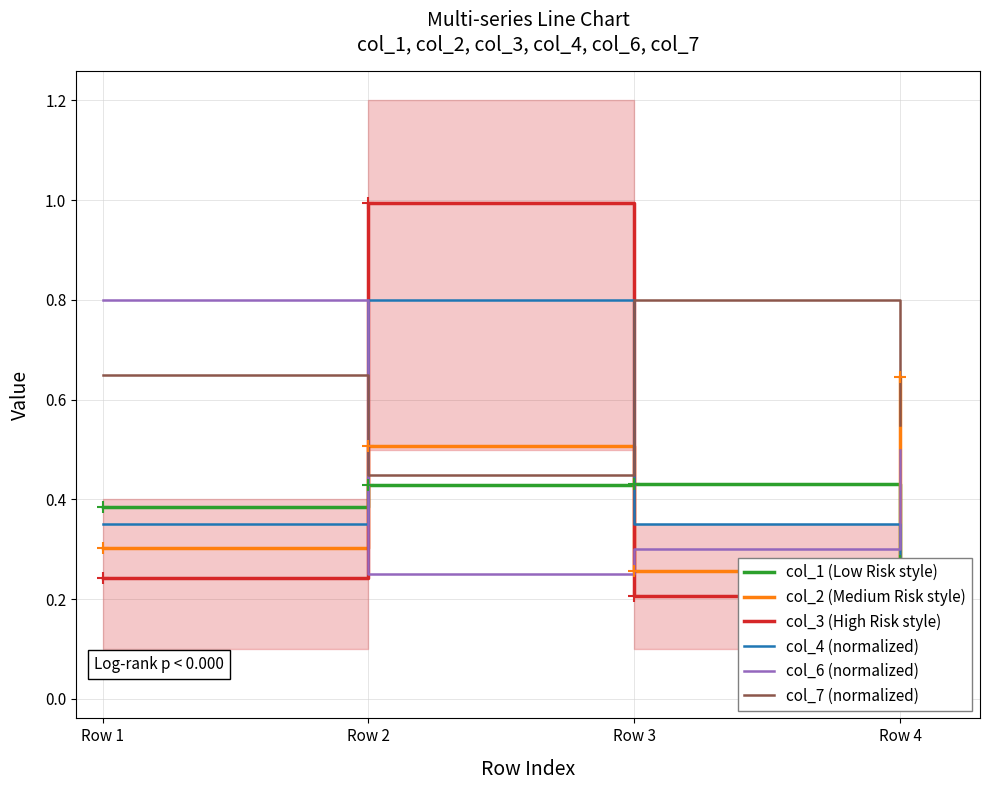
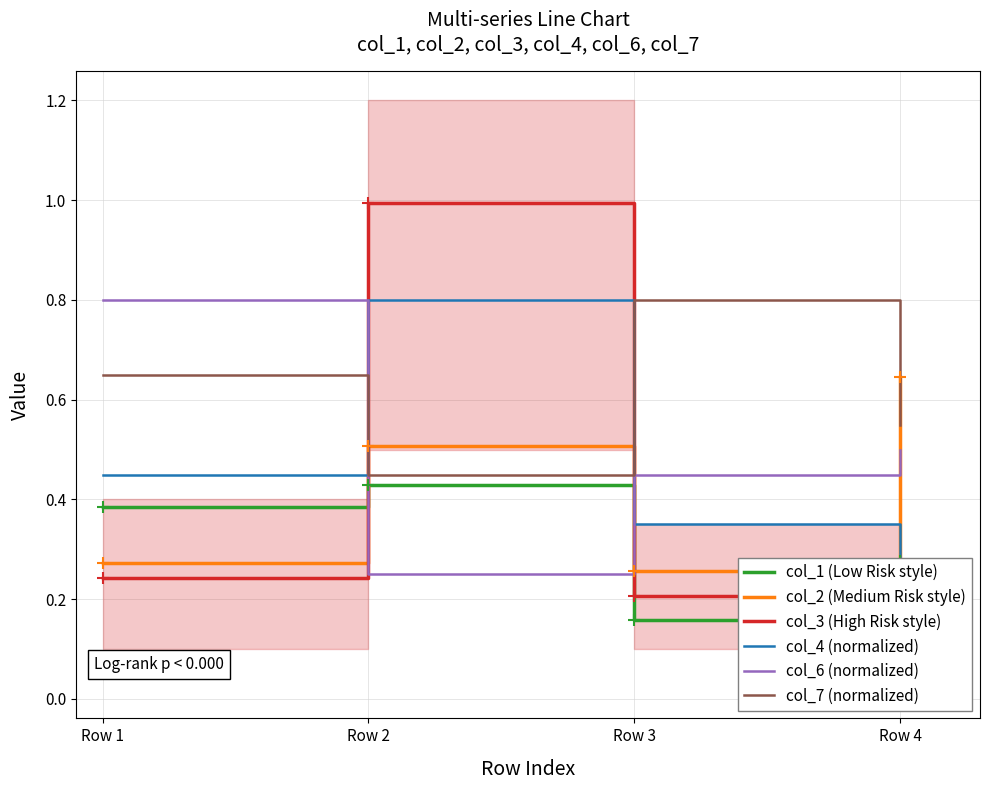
  {
    "col_1 (Low Risk style)": {
      "Row 1": 0.38,
      "Row 2": 0.43,
-     "Row 3": 0.43
+     "Row 3": 0.16
    },
    "col_2 (Medium Risk style)": {
-     "Row 1": 0.30,
+     "Row 1": 0.27,
      "Row 2": 0.51,
      "Row 3": 0.26,
      "Row 4": 0.65
    },
    "col_4 (normalized)": {
-     "Row 1": 0.35,
+     "Row 1": 0.45,
      "Row 2": 0.80
    },
    "col_6 (normalized)": {
      "Row 1": 0.80,
      "Row 2": 0.25,
-     "Row 3": 0.30,
+     "Row 3": 0.45,
      "Row 4": 0.50
    },
    "col_7 (normalized)": {
      "Row 1": 0.65,
      "Row 2": 0.45,
      "Row 3": 0.80,
      "Row 4": 0.55
    }
  }
